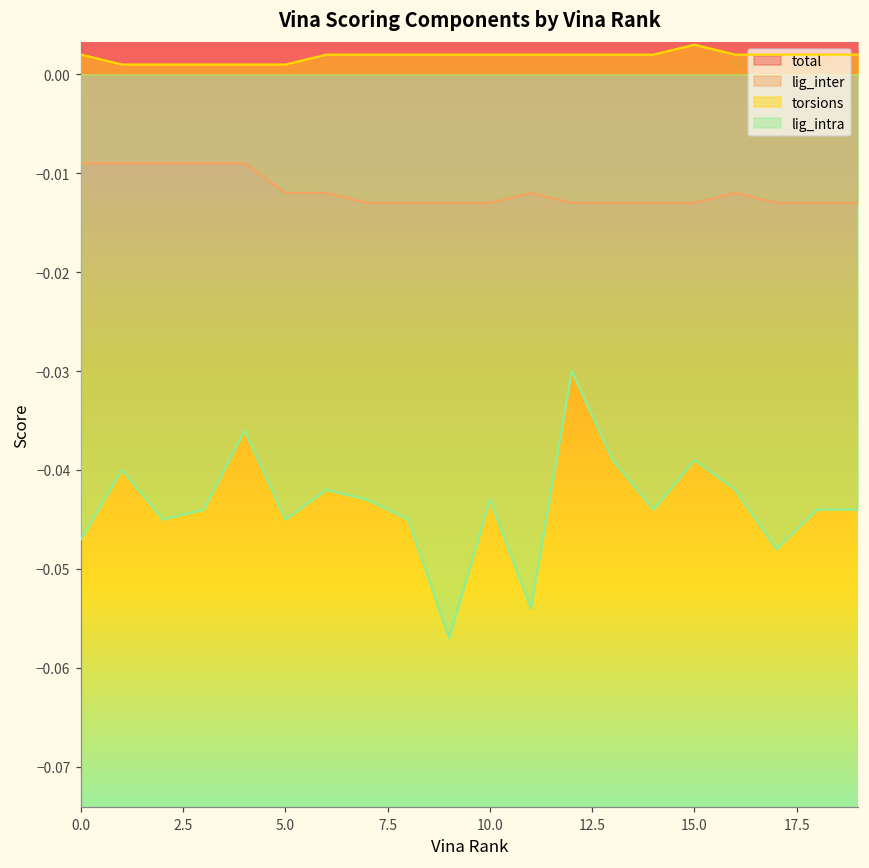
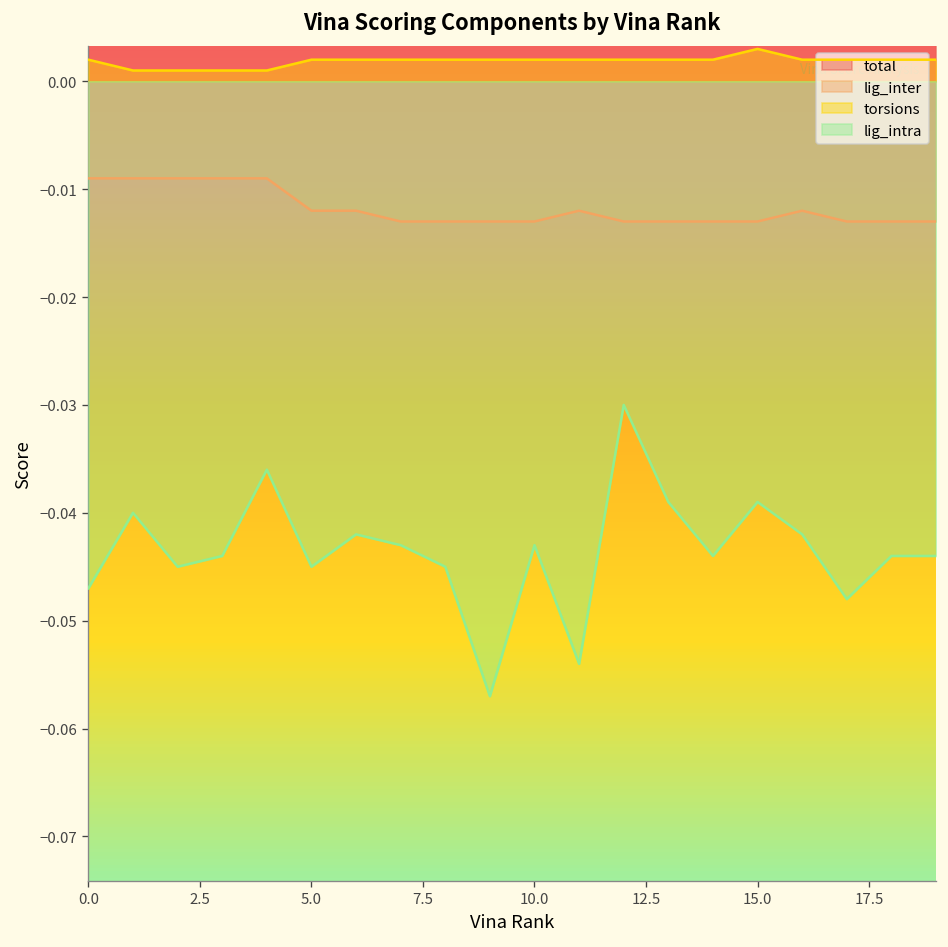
  {
    "torsions": {
      "0.0": 0.002,
-     "5.0": 0.001,
+     "5.0": 0.002,
      "10.0": 0.002,
      "15.0": 0.003
    }
  }
